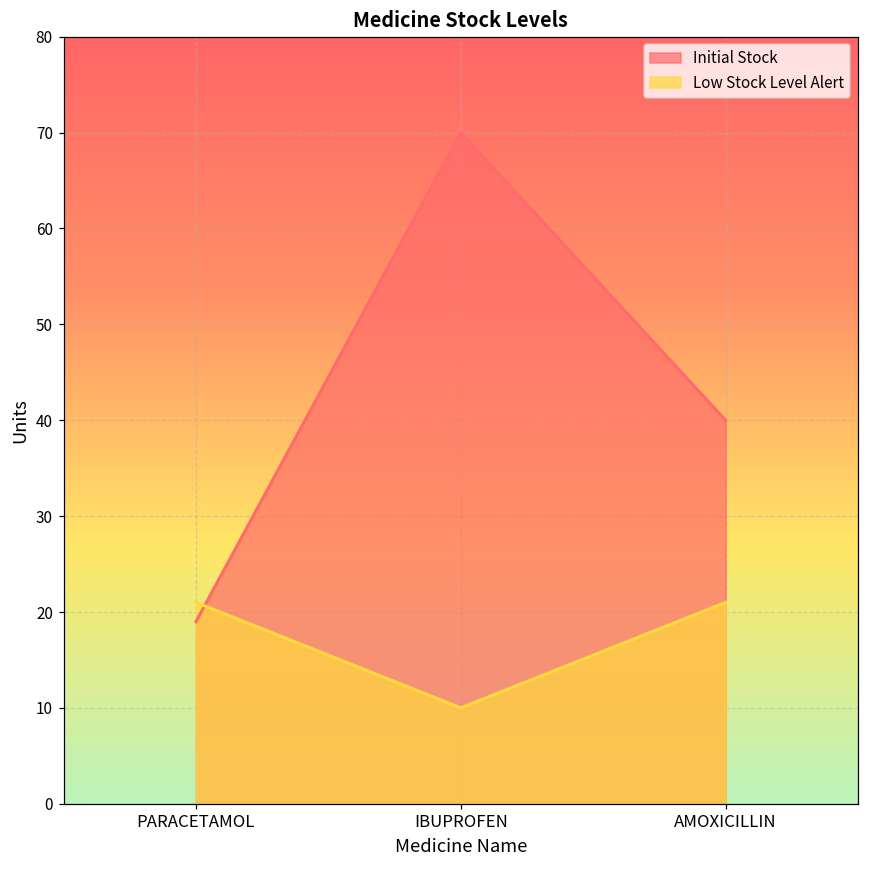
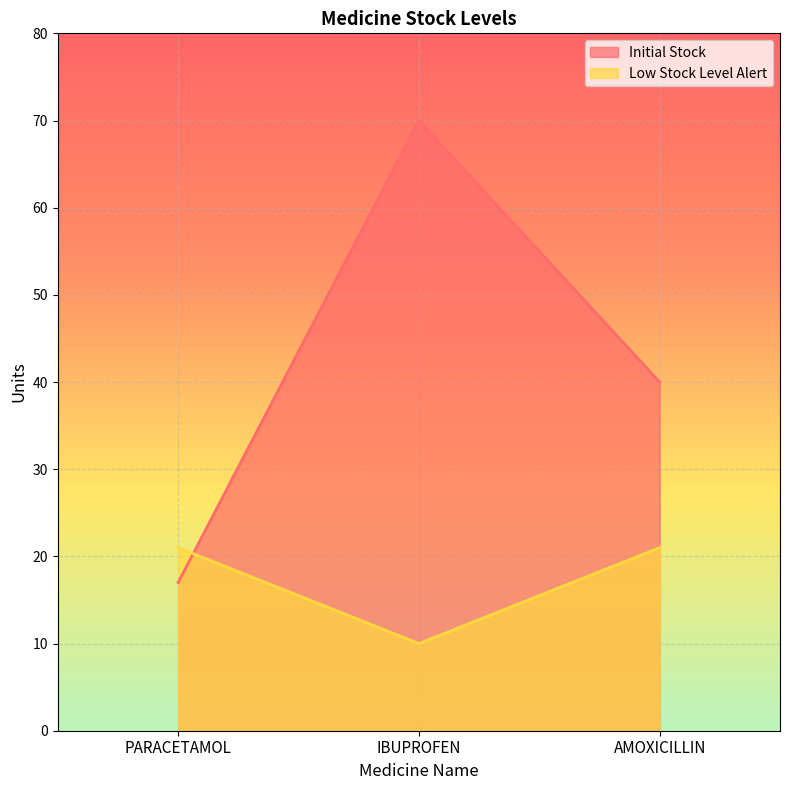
  {
    "Initial Stock": {
-     "PARACETAMOL": 19,
+     "PARACETAMOL": 17,
      "IBUPROFEN": 70,
      "AMOXICILLIN": 40
    },
    "Low Stock Level Alert": {
      "PARACETAMOL": 21,
      "IBUPROFEN": 10,
      "AMOXICILLIN": 21
    }
  }
